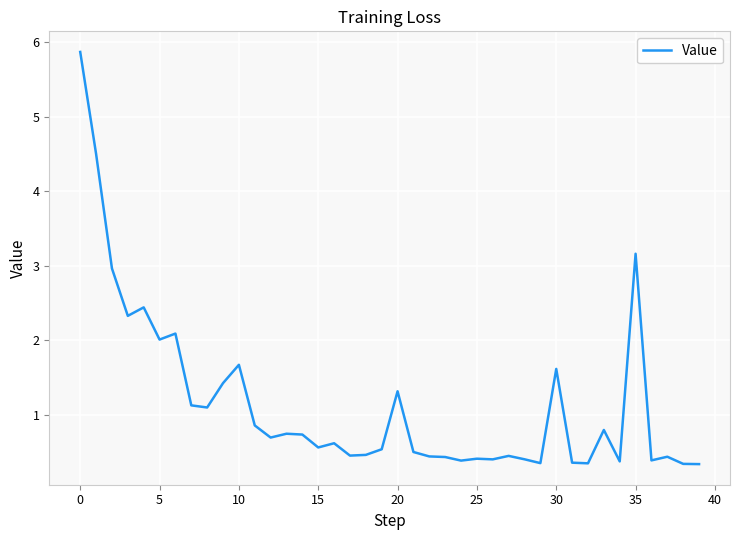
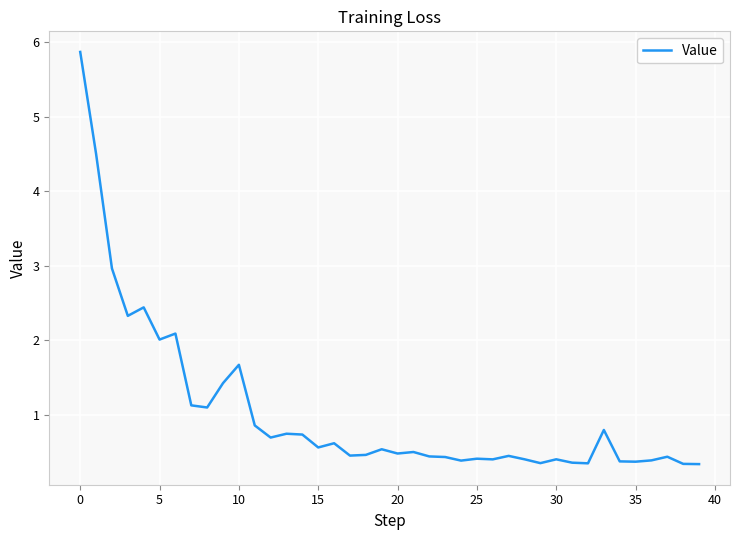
  {
    "0": 5.9,
    "5": 2.0,
    "10": 1.7,
    "15": 0.6,
-   "20": 1.3,
+   "20": 0.5,
    "25": 0.4,
-   "30": 1.6,
-   "35": 3.2
+   "30": 0.4,
+   "35": 0.4
  }
